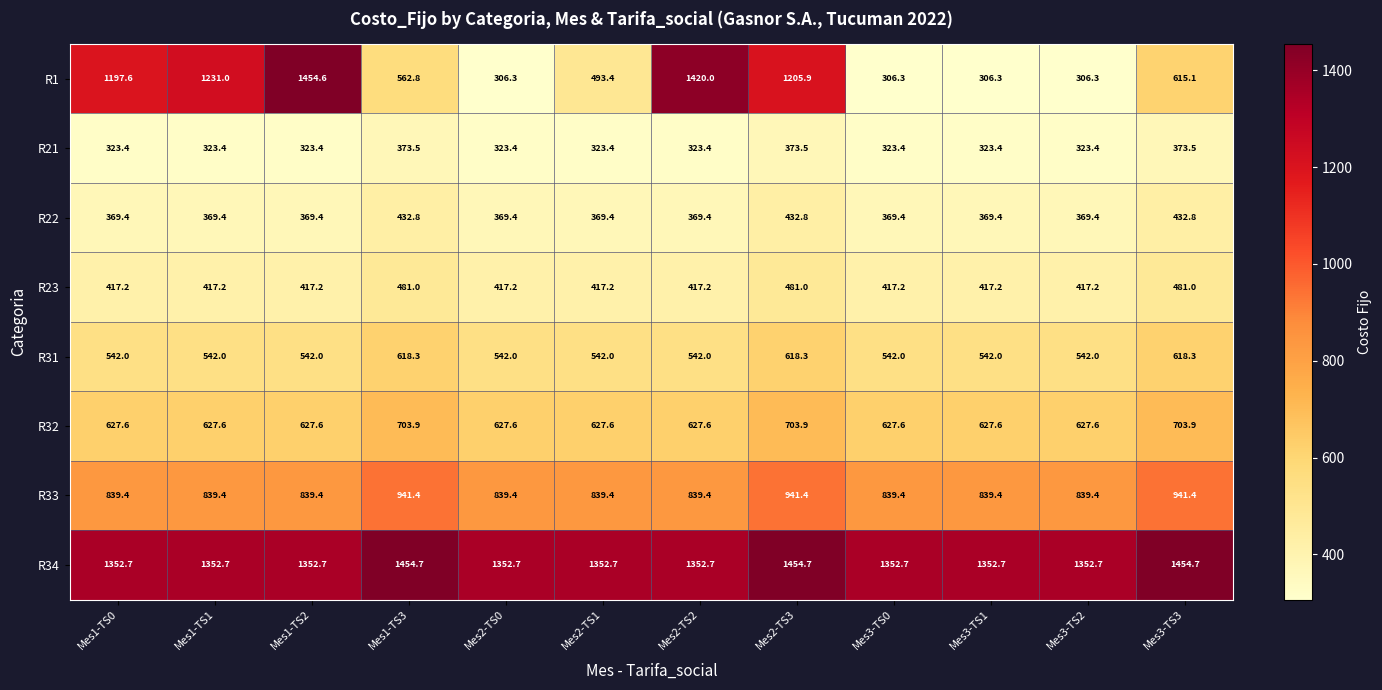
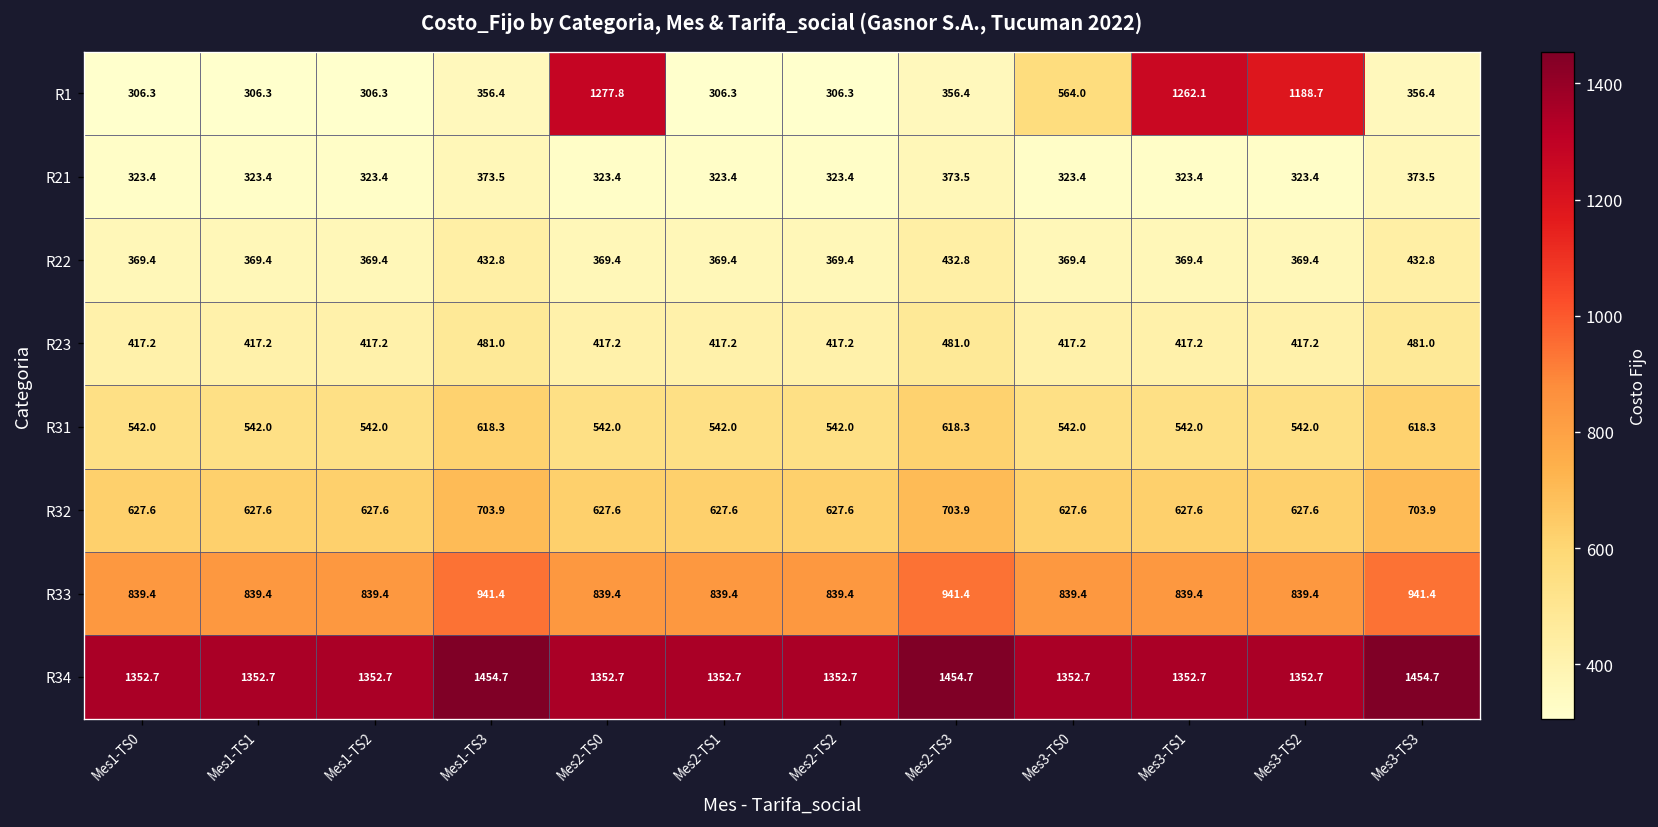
  {
    "R1": {
-     "Mes1-TS0": 1197.6,
-     "Mes1-TS1": 1231.0,
-     "Mes1-TS2": 1454.6,
-     "Mes1-TS3": 562.8,
-     "Mes2-TS0": 306.3,
-     "Mes2-TS1": 493.4,
-     "Mes2-TS2": 1420.0,
-     "Mes2-TS3": 1205.9,
-     "Mes3-TS0": 306.3,
-     "Mes3-TS1": 306.3,
-     "Mes3-TS2": 306.3,
-     "Mes3-TS3": 615.1
+     "Mes1-TS0": 306.3,
+     "Mes1-TS1": 306.3,
+     "Mes1-TS2": 306.3,
+     "Mes1-TS3": 356.4,
+     "Mes2-TS0": 1277.8,
+     "Mes2-TS1": 306.3,
+     "Mes2-TS2": 306.3,
+     "Mes2-TS3": 356.4,
+     "Mes3-TS0": 564.0,
+     "Mes3-TS1": 1262.1,
+     "Mes3-TS2": 1188.7,
+     "Mes3-TS3": 356.4
    },
    "R21": {
      "Mes1-TS0": 323.4,
      "Mes1-TS1": 323.4,
      "Mes1-TS2": 323.4,
      "Mes1-TS3": 373.5,
      "Mes2-TS0": 323.4,
      "Mes2-TS1": 323.4,
      "Mes2-TS2": 323.4,
      "Mes2-TS3": 373.5,
      "Mes3-TS0": 323.4,
      "Mes3-TS1": 323.4,
      "Mes3-TS2": 323.4,
      "Mes3-TS3": 373.5
    },
    "R22": {
      "Mes1-TS0": 369.4,
      "Mes1-TS1": 369.4,
      "Mes1-TS2": 369.4,
      "Mes1-TS3": 432.8,
      "Mes2-TS0": 369.4,
      "Mes2-TS1": 369.4,
      "Mes2-TS2": 369.4,
      "Mes2-TS3": 432.8,
      "Mes3-TS0": 369.4,
      "Mes3-TS1": 369.4,
      "Mes3-TS2": 369.4,
      "Mes3-TS3": 432.8
    },
    "R23": {
      "Mes1-TS0": 417.2,
      "Mes1-TS1": 417.2,
      "Mes1-TS2": 417.2,
      "Mes1-TS3": 481.0,
      "Mes2-TS0": 417.2,
      "Mes2-TS1": 417.2,
      "Mes2-TS2": 417.2,
      "Mes2-TS3": 481.0,
      "Mes3-TS0": 417.2,
      "Mes3-TS1": 417.2,
      "Mes3-TS2": 417.2,
      "Mes3-TS3": 481.0
    },
    "R31": {
      "Mes1-TS0": 542.0,
      "Mes1-TS1": 542.0,
      "Mes1-TS2": 542.0,
      "Mes1-TS3": 618.3,
      "Mes2-TS0": 542.0,
      "Mes2-TS1": 542.0,
      "Mes2-TS2": 542.0,
      "Mes2-TS3": 618.3,
      "Mes3-TS0": 542.0,
      "Mes3-TS1": 542.0,
      "Mes3-TS2": 542.0,
      "Mes3-TS3": 618.3
    },
    "R32": {
      "Mes1-TS0": 627.6,
      "Mes1-TS1": 627.6,
      "Mes1-TS2": 627.6,
      "Mes1-TS3": 703.9,
      "Mes2-TS0": 627.6,
      "Mes2-TS1": 627.6,
      "Mes2-TS2": 627.6,
      "Mes2-TS3": 703.9,
      "Mes3-TS0": 627.6,
      "Mes3-TS1": 627.6,
      "Mes3-TS2": 627.6,
      "Mes3-TS3": 703.9
    },
    "R33": {
      "Mes1-TS0": 839.4,
      "Mes1-TS1": 839.4,
      "Mes1-TS2": 839.4,
      "Mes1-TS3": 941.4,
      "Mes2-TS0": 839.4,
      "Mes2-TS1": 839.4,
      "Mes2-TS2": 839.4,
      "Mes2-TS3": 941.4,
      "Mes3-TS0": 839.4,
      "Mes3-TS1": 839.4,
      "Mes3-TS2": 839.4,
      "Mes3-TS3": 941.4
    },
    "R34": {
      "Mes1-TS0": 1352.7,
      "Mes1-TS1": 1352.7,
      "Mes1-TS2": 1352.7,
      "Mes1-TS3": 1454.7,
      "Mes2-TS0": 1352.7,
      "Mes2-TS1": 1352.7,
      "Mes2-TS2": 1352.7,
      "Mes2-TS3": 1454.7,
      "Mes3-TS0": 1352.7,
      "Mes3-TS1": 1352.7,
      "Mes3-TS2": 1352.7,
      "Mes3-TS3": 1454.7
    }
  }
